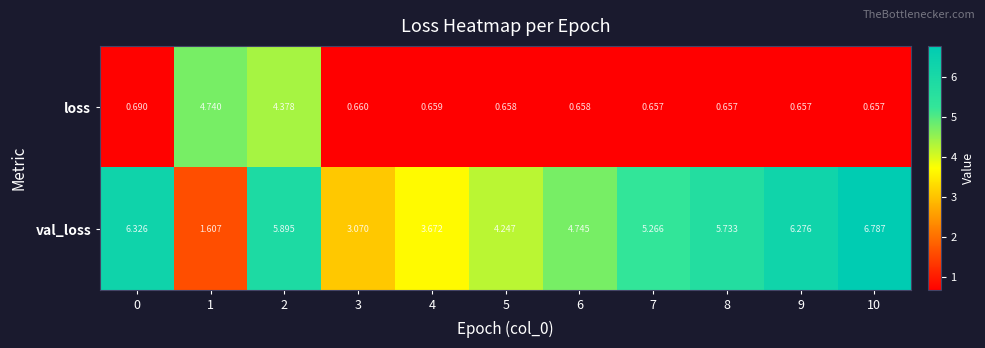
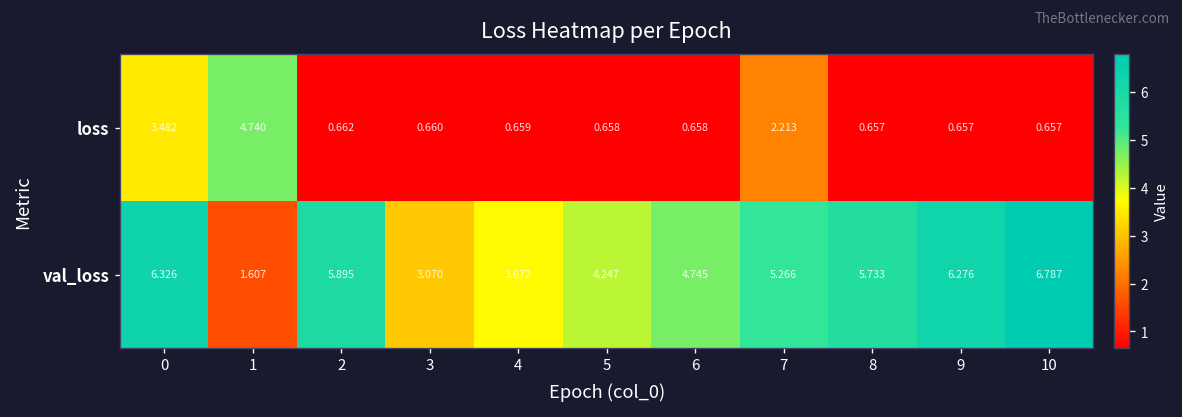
  {
    "loss": {
-     "0": 0.690,
+     "0": 3.482,
      "1": 4.740,
-     "2": 4.378,
+     "2": 0.662,
      "3": 0.660,
      "4": 0.659,
      "5": 0.658,
      "6": 0.658,
-     "7": 0.657,
+     "7": 2.213,
      "8": 0.657,
      "9": 0.657,
      "10": 0.657
    },
    "val_loss": {
      "0": 6.326,
      "1": 1.607,
      "2": 5.895,
      "3": 3.070,
      "4": 3.672,
      "5": 4.247,
      "6": 4.745,
      "7": 5.266,
      "8": 5.733,
      "9": 6.276,
      "10": 6.787
    }
  }
